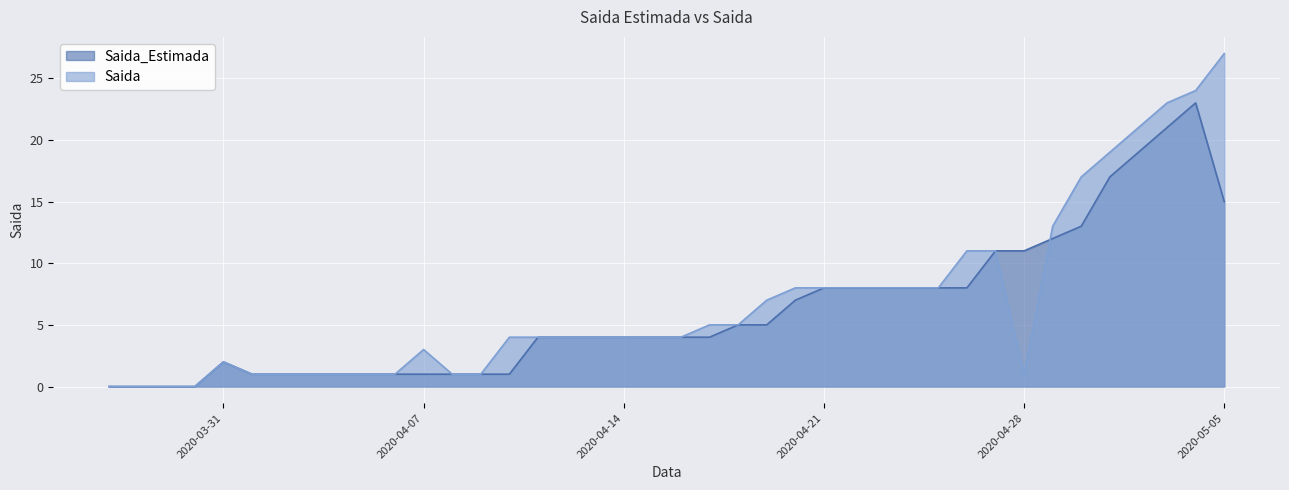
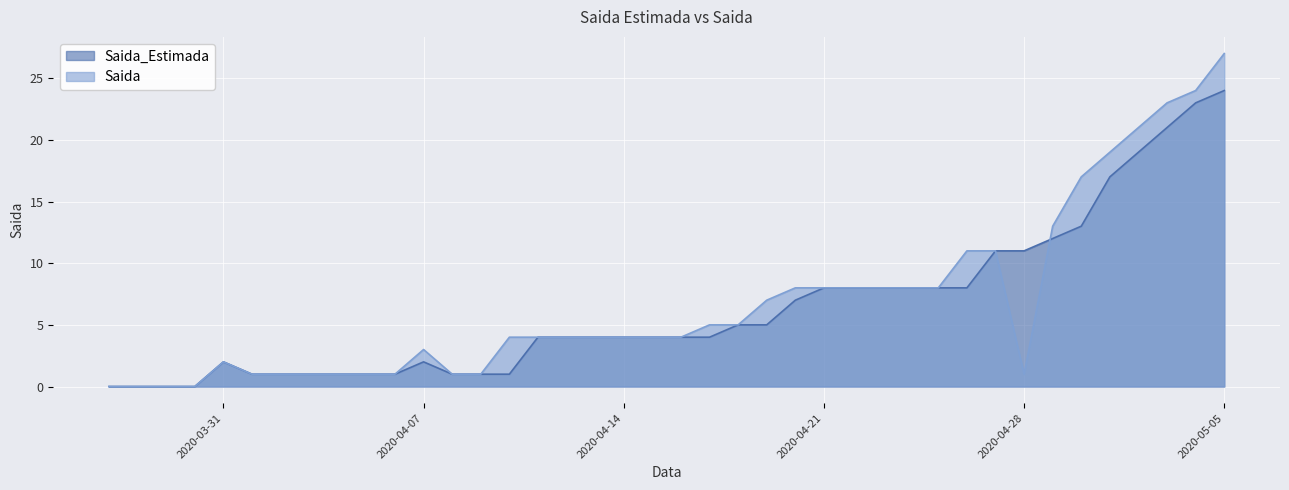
  {
    "Saida_Estimada": {
-     "2020-04-07": 1,
+     "2020-04-07": 2,
      "2020-04-28": 11,
-     "2020-05-05": 15
+     "2020-05-05": 24
    },
    "Saida": {
      "2020-04-07": 3,
      "2020-04-28": 1,
      "2020-05-05": 27
    }
  }
